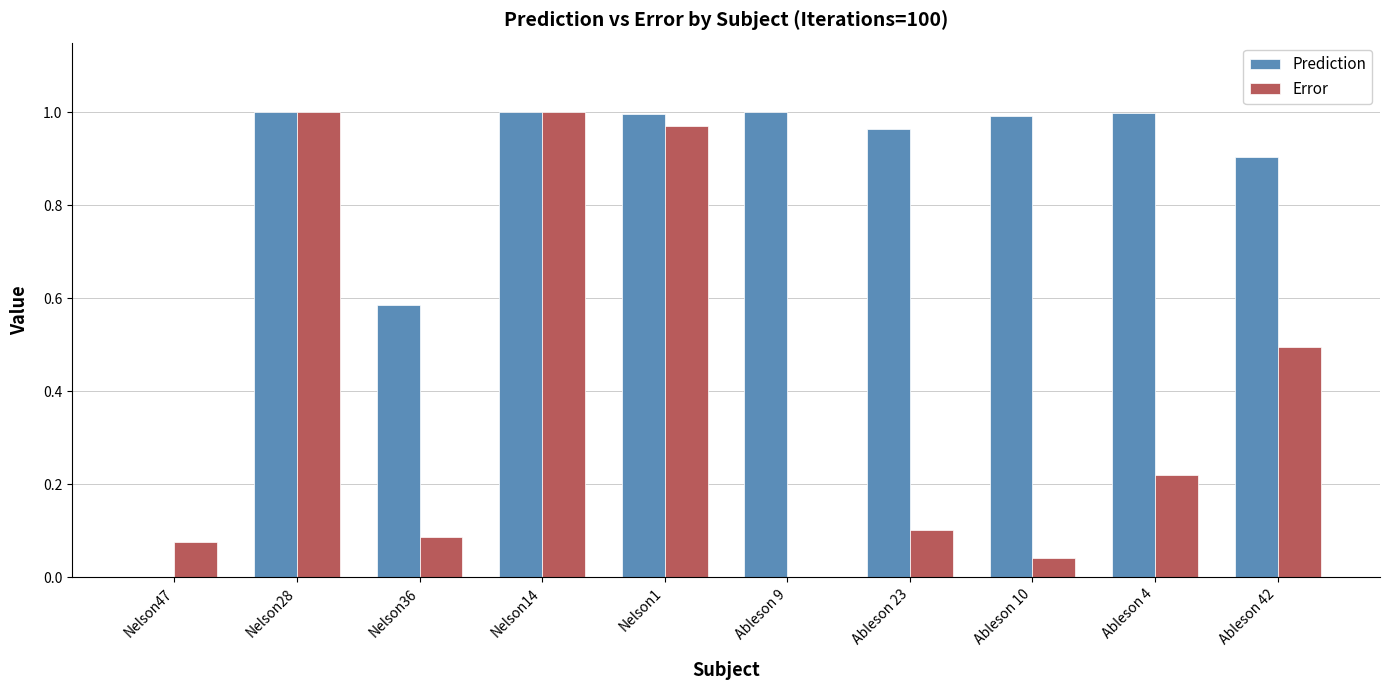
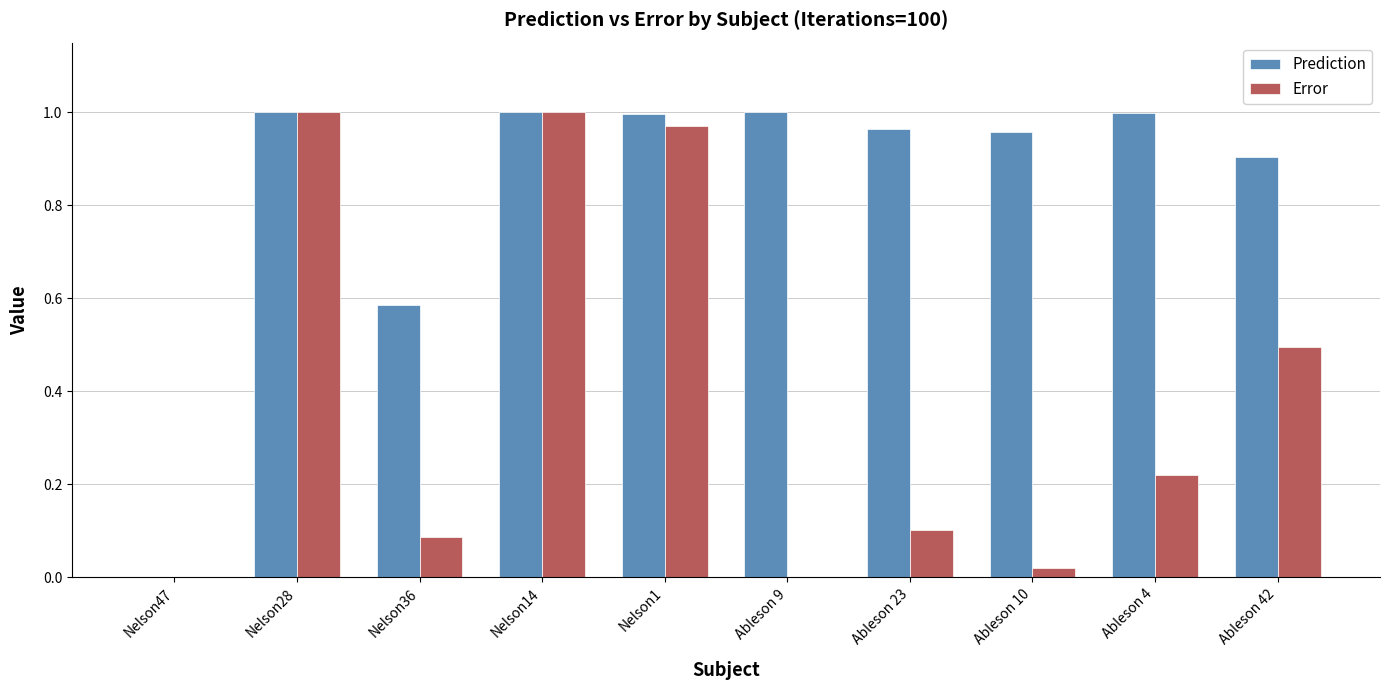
  {
    "Prediction": {
      "Nelson28": 1.00,
      "Nelson36": 0.59,
      "Nelson14": 1.00,
      "Nelson1": 1.00,
      "Ableson 9": 1.00,
      "Ableson 23": 0.96,
-     "Ableson 10": 0.99,
+     "Ableson 10": 0.96,
      "Ableson 4": 1.00,
      "Ableson 42": 0.90
    },
    "Error": {
-     "Nelson47": 0.08,
+     "Nelson47": 0.00,
      "Nelson28": 1.00,
      "Nelson36": 0.09,
      "Nelson14": 1.00,
      "Nelson1": 0.97,
      "Ableson 23": 0.10,
-     "Ableson 10": 0.04,
+     "Ableson 10": 0.02,
      "Ableson 4": 0.22,
      "Ableson 42": 0.49
    }
  }
